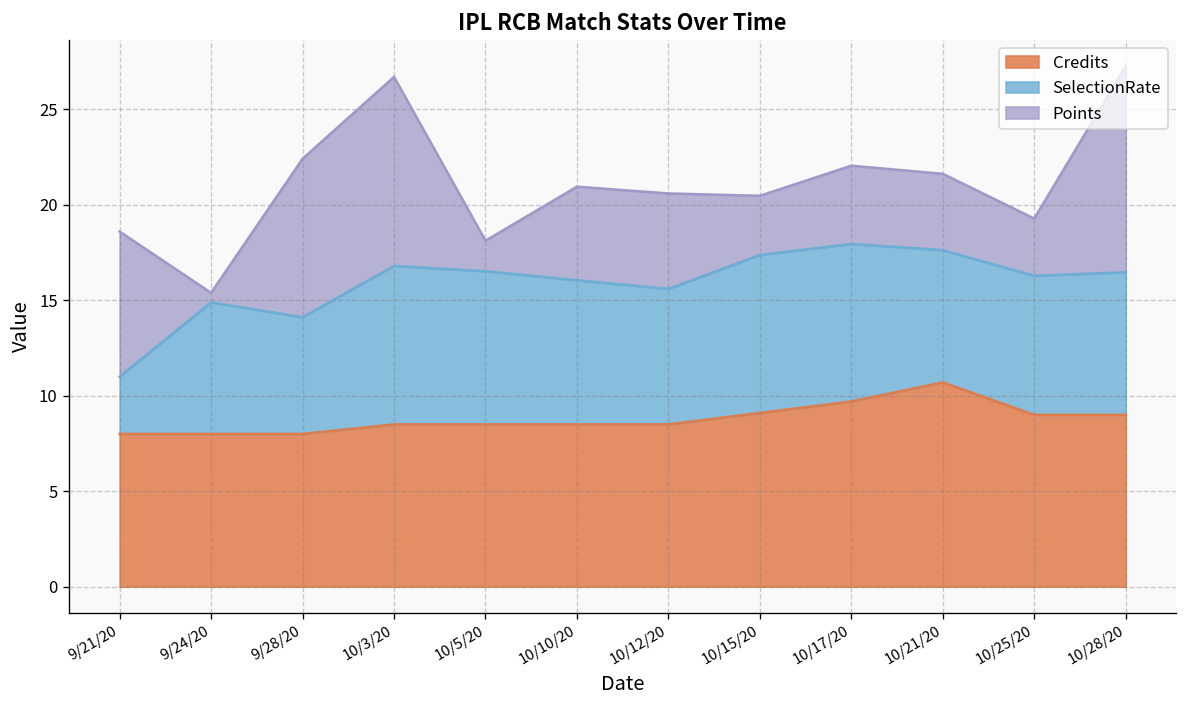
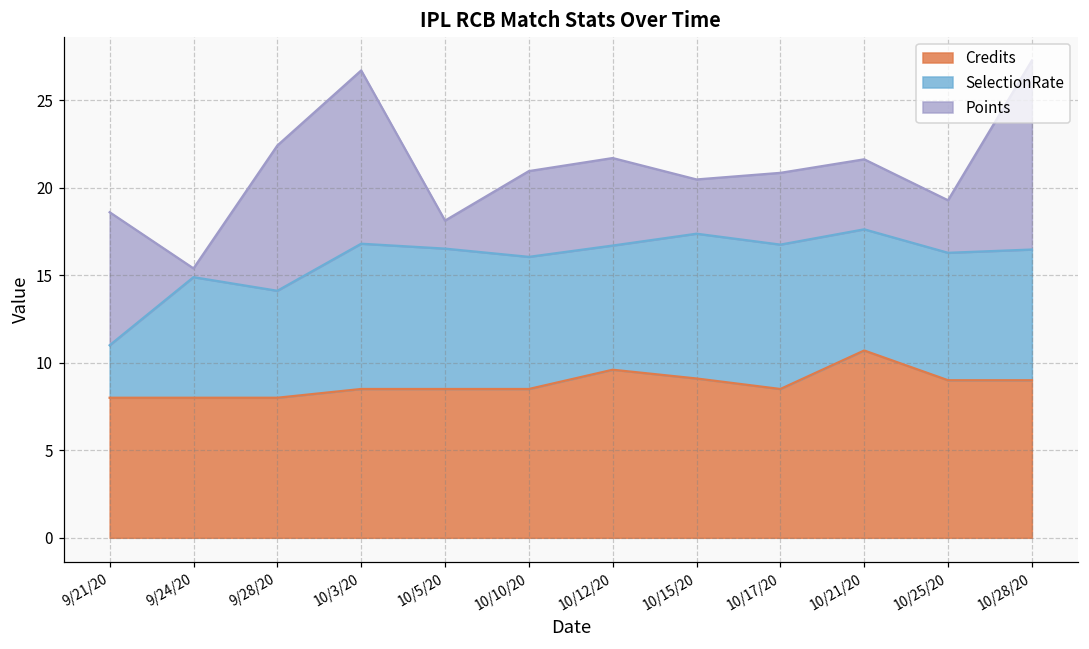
  {
    "Credits": {
      "9/21/20": 8.0,
      "9/24/20": 8.0,
      "9/28/20": 8.0,
      "10/3/20": 8.5,
      "10/5/20": 8.5,
      "10/10/20": 8.5,
-     "10/12/20": 8.5,
+     "10/12/20": 9.6,
      "10/15/20": 9.1,
-     "10/17/20": 9.7,
+     "10/17/20": 8.5,
      "10/21/20": 10.7,
      "10/25/20": 9.0,
      "10/28/20": 9.0
    }
  }
